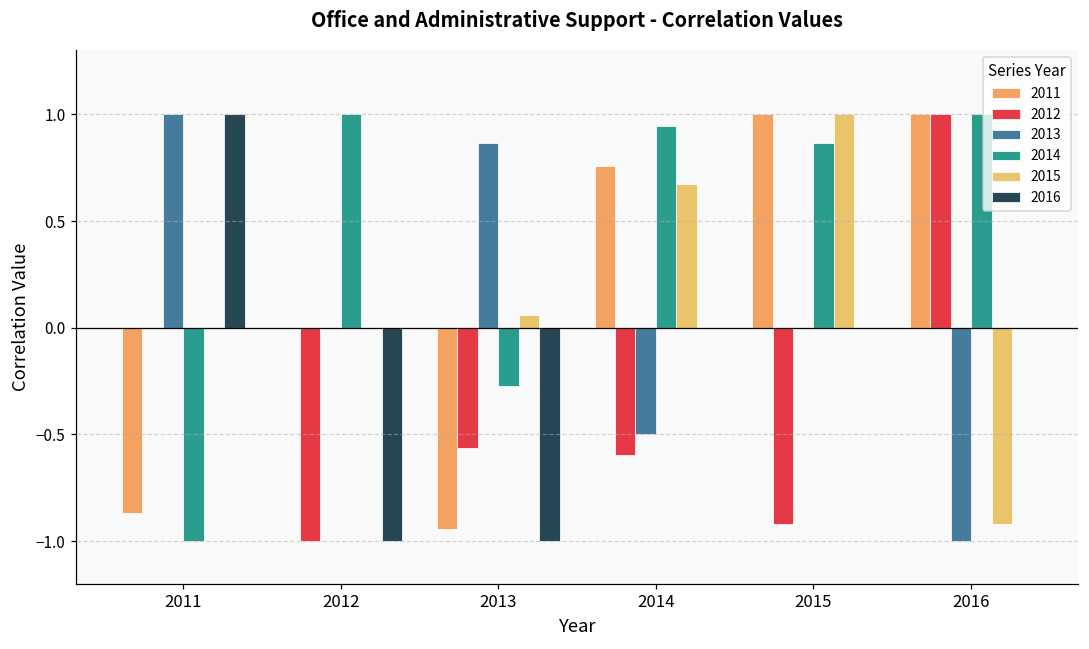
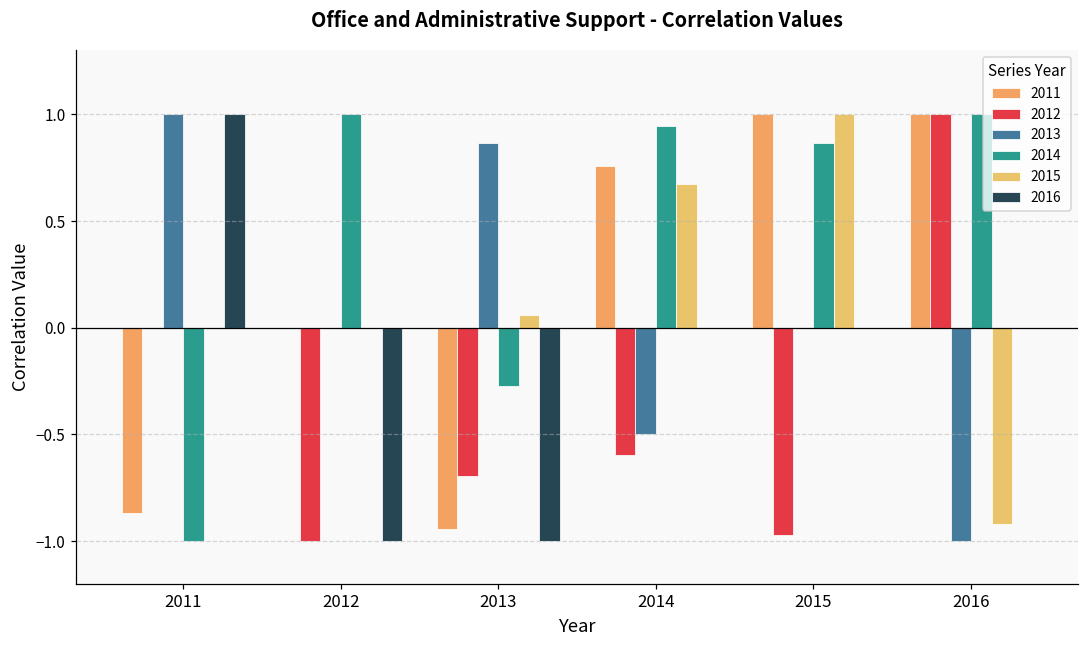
  {
    "2012": {
      "2011": 0.00,
      "2012": -1.00,
-     "2013": -0.56,
+     "2013": -0.69,
      "2014": -0.60,
-     "2015": -0.92,
+     "2015": -0.97,
      "2016": 1.00
    },
    "2016": {
      "2011": 1.00,
      "2012": -1.00,
      "2013": -1.00,
      "2014": 0.00,
      "2015": 0.00,
      "2016": 0.00
    }
  }
